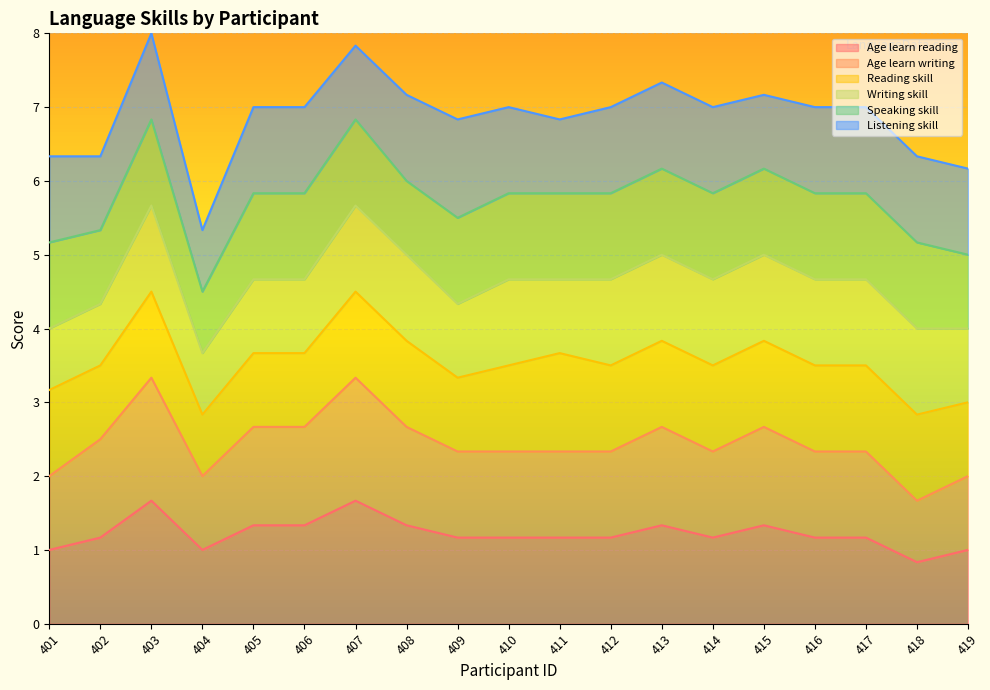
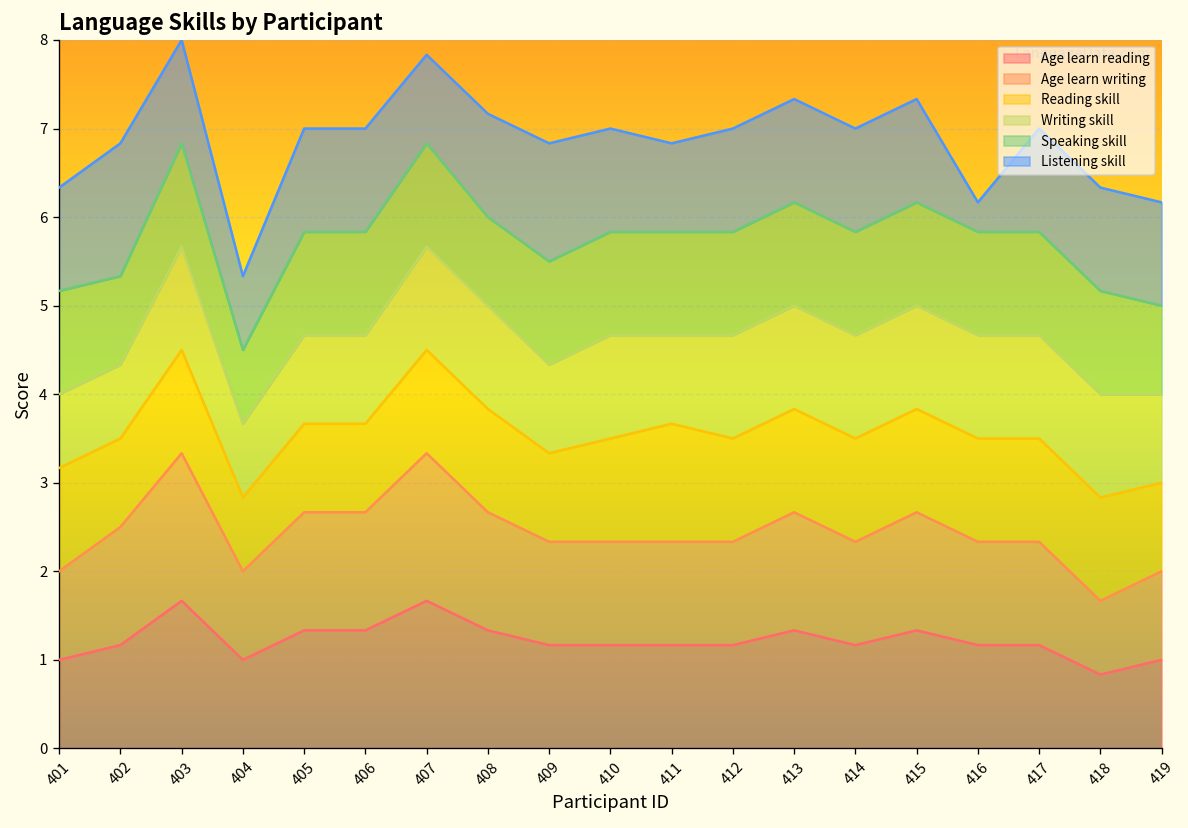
  {
    "Reading skill": {
      "401": 1.2,
      "402": 1.0,
      "403": 1.2,
      "404": 0.8,
      "405": 1.0,
      "406": 1.0,
      "407": 1.2,
      "408": 1.2,
      "409": 1.0,
      "410": 1.2,
      "411": 1.3,
      "412": 1.2,
      "413": 1.2,
      "414": 1.2,
      "415": 1.2,
      "416": 1.2,
      "417": 1.2,
      "418": 1.2,
      "419": 1.0
    },
    "Writing skill": {
      "401": 0.8,
      "402": 0.8,
      "403": 1.2,
      "404": 0.8,
      "405": 1.0,
      "406": 1.0,
      "407": 1.2,
      "408": 1.2,
      "409": 1.0,
      "410": 1.2,
      "411": 1.0,
      "412": 1.2,
      "413": 1.2,
      "414": 1.2,
      "415": 1.2,
      "416": 1.2,
      "417": 1.2,
      "418": 1.2,
      "419": 1.0
    },
    "Speaking skill": {
      "401": 1.2,
      "402": 1.0,
      "403": 1.2,
      "404": 0.8,
      "405": 1.2,
      "406": 1.2,
      "407": 1.2,
      "408": 1.0,
      "409": 1.2,
      "410": 1.2,
      "411": 1.2,
      "412": 1.2,
      "413": 1.2,
      "414": 1.2,
      "415": 1.2,
      "416": 1.2,
      "417": 1.2,
      "418": 1.2,
      "419": 1.0
    },
    "Listening skill": {
      "401": 1.2,
-     "402": 1.0,
+     "402": 1.5,
      "403": 1.2,
      "404": 0.8,
      "405": 1.2,
      "406": 1.2,
      "407": 1.0,
      "408": 1.2,
      "409": 1.3,
      "410": 1.2,
      "411": 1.0,
      "412": 1.2,
      "413": 1.2,
      "414": 1.2,
-     "415": 1.0,
-     "416": 1.2,
+     "415": 1.2,
+     "416": 0.3,
      "418": 1.2,
      "419": 1.2
    }
  }
